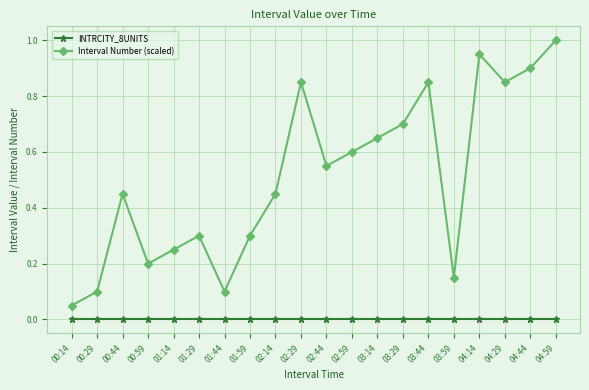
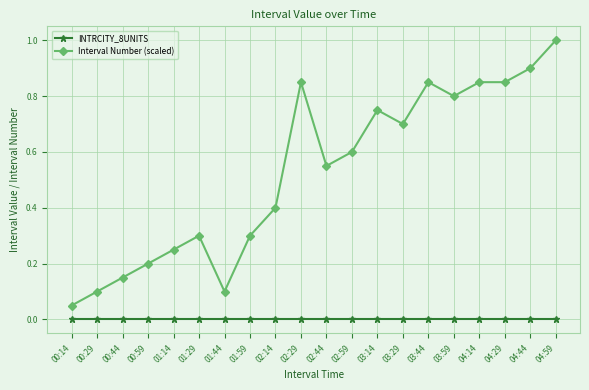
  {
    "INTRCITY_8UNITS": {
      "00:14": 0.00,
      "00:29": 0.00,
      "00:44": 0.00,
      "00:59": 0.00,
      "01:14": 0.00,
      "01:29": 0.00,
      "01:44": 0.00,
      "01:59": 0.00,
      "02:14": 0.00,
      "02:29": 0.00,
      "02:44": 0.00,
      "02:59": 0.00,
      "03:14": 0.00,
      "03:29": 0.00,
      "03:44": 0.00,
      "03:59": 0.00,
      "04:14": 0.00,
      "04:29": 0.00,
      "04:44": 0.00,
      "04:59": 0.00
    },
    "Interval Number (scaled)": {
      "00:14": 0.05,
      "00:29": 0.10,
-     "00:44": 0.45,
+     "00:44": 0.15,
      "00:59": 0.20,
      "01:14": 0.25,
      "01:29": 0.30,
      "01:44": 0.10,
      "01:59": 0.30,
-     "02:14": 0.45,
+     "02:14": 0.40,
      "02:29": 0.85,
      "02:44": 0.55,
      "02:59": 0.60,
-     "03:14": 0.65,
+     "03:14": 0.75,
      "03:29": 0.70,
      "03:44": 0.85,
-     "03:59": 0.15,
-     "04:14": 0.95,
+     "03:59": 0.80,
+     "04:14": 0.85,
      "04:29": 0.85,
      "04:44": 0.90,
      "04:59": 1.00
    }
  }
